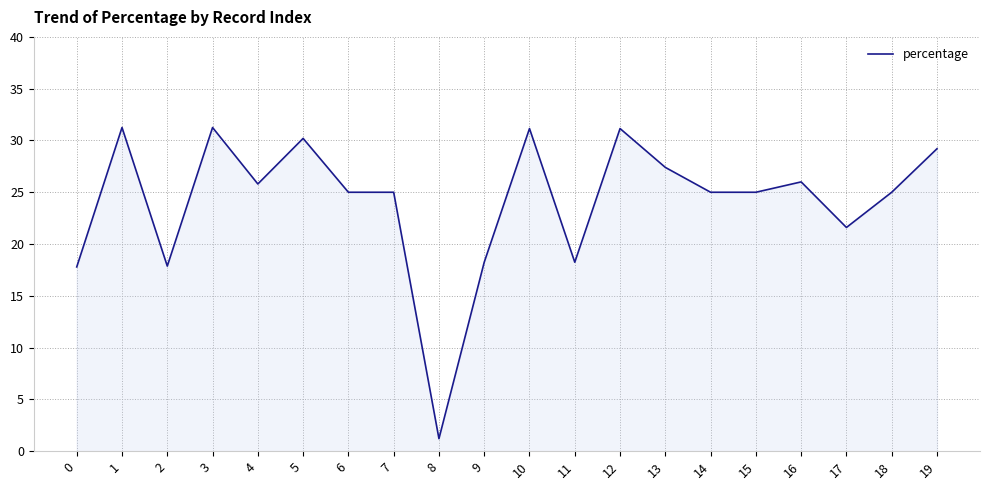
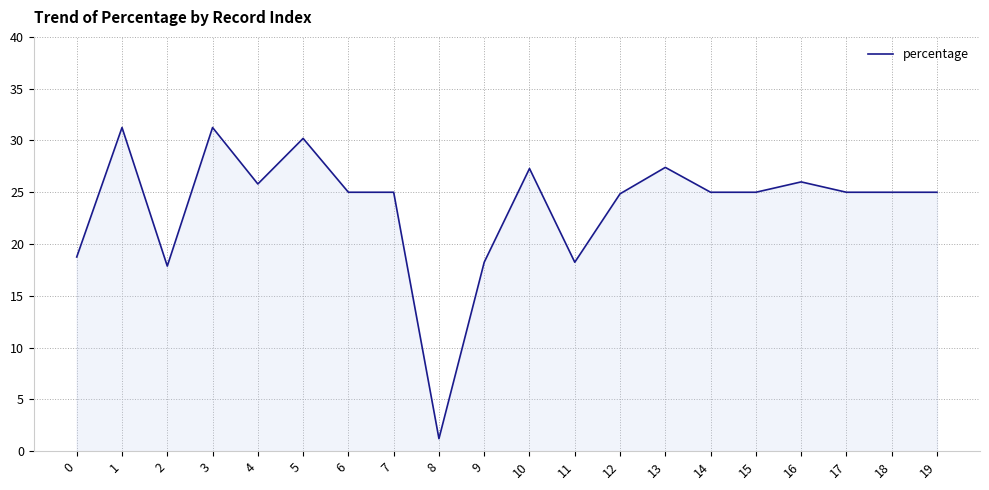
  {
-   "0": 17.8,
+   "0": 18.8,
    "1": 31.3,
    "2": 17.9,
    "3": 31.3,
    "4": 25.8,
    "5": 30.2,
    "6": 25.0,
    "7": 25.0,
    "8": 1.2,
    "9": 18.2,
-   "10": 31.2,
+   "10": 27.3,
    "11": 18.2,
-   "12": 31.2,
+   "12": 24.9,
    "13": 27.4,
    "14": 25.0,
    "15": 25.0,
    "16": 26.0,
-   "17": 21.6,
+   "17": 25.0,
    "18": 25.0,
-   "19": 29.2
+   "19": 25.0
  }
